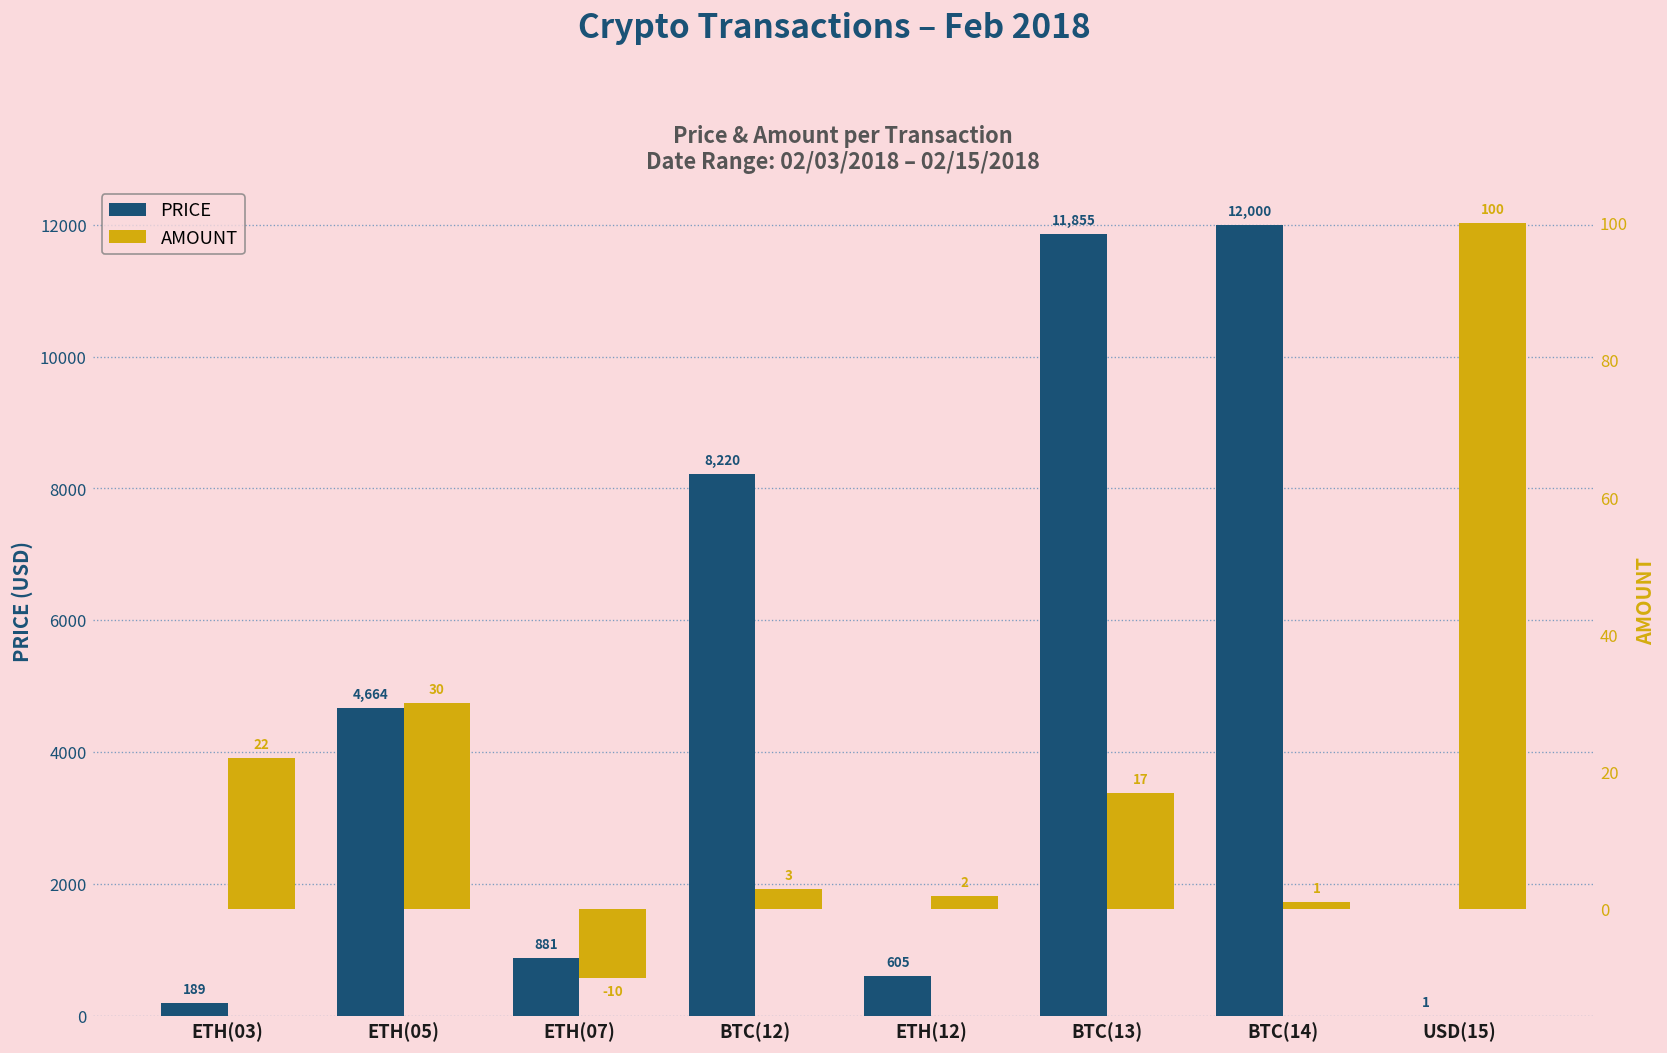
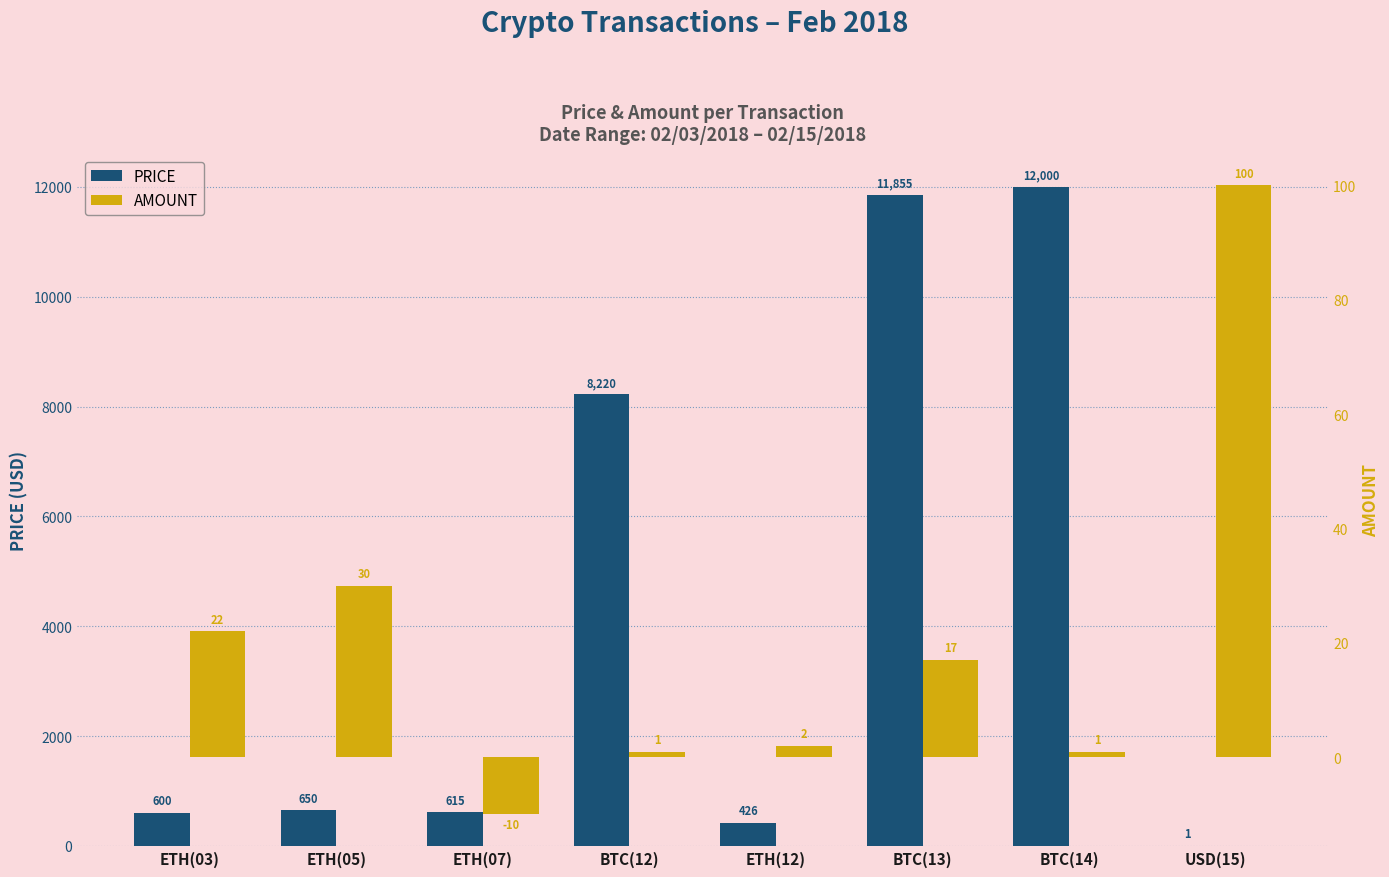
  {
    "PRICE": {
-     "ETH(03)": "189",
-     "ETH(05)": "4,664",
-     "ETH(07)": "881",
+     "ETH(03)": "600",
+     "ETH(05)": "650",
+     "ETH(07)": "615",
      "BTC(12)": "8,220",
-     "ETH(12)": "605",
+     "ETH(12)": "426",
      "BTC(13)": "11,855",
      "BTC(14)": "12,000",
      "USD(15)": "1"
    },
    "AMOUNT": {
      "ETH(03)": "22",
      "ETH(05)": "30",
      "ETH(07)": "-10",
-     "BTC(12)": "3",
+     "BTC(12)": "1",
      "ETH(12)": "2",
      "BTC(13)": "17",
      "BTC(14)": "1",
      "USD(15)": "100"
    }
  }
